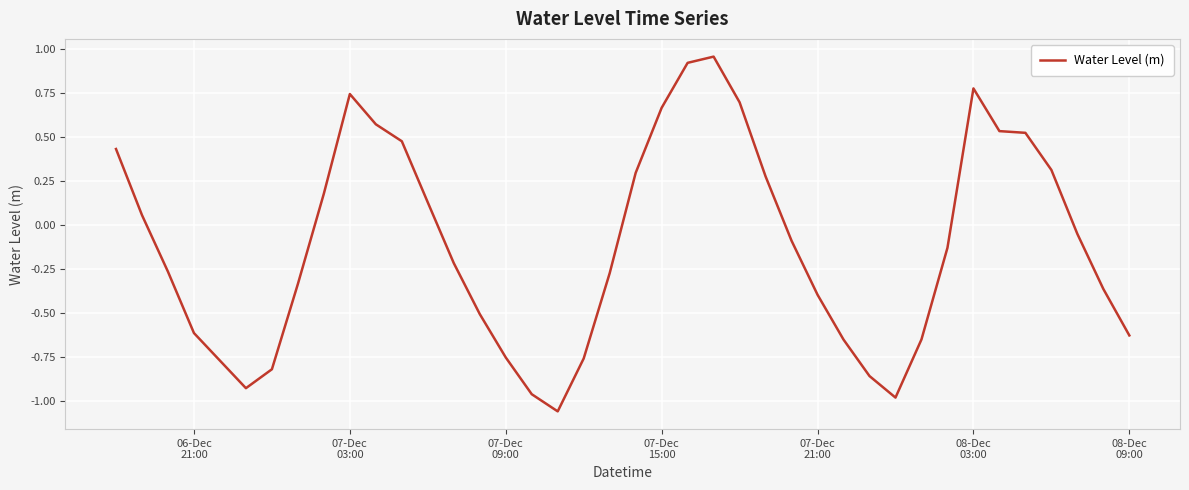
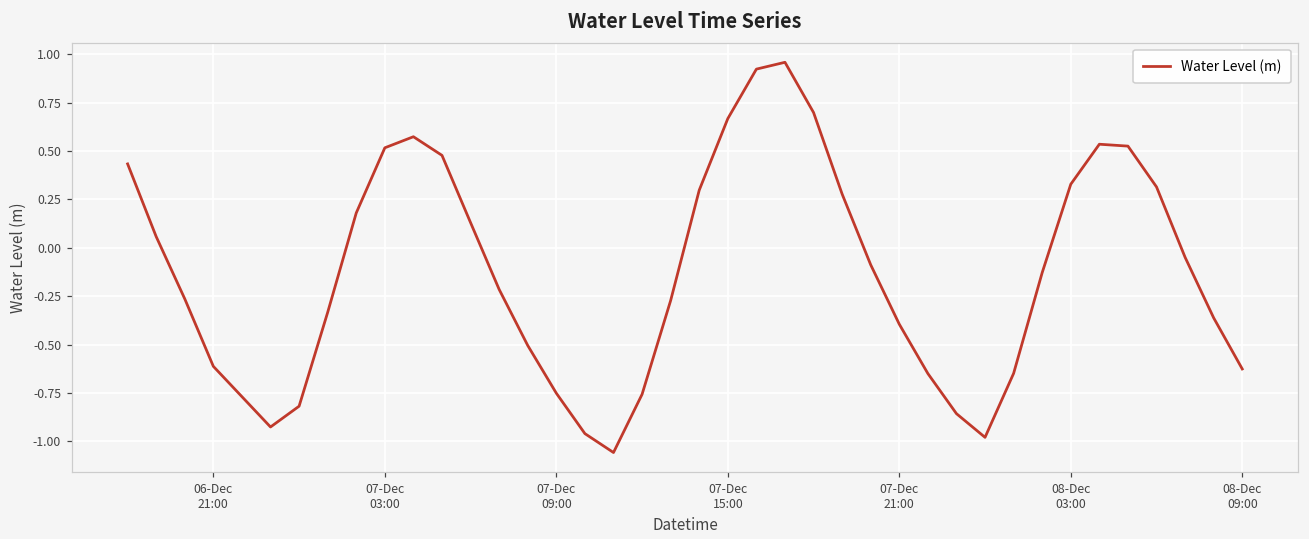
  {
    "06-Dec 21:00": -0.61,
-   "07-Dec 03:00": 0.75,
+   "07-Dec 03:00": 0.52,
    "07-Dec 09:00": -0.75,
    "07-Dec 15:00": 0.67,
    "07-Dec 21:00": -0.39,
-   "08-Dec 03:00": 0.78,
+   "08-Dec 03:00": 0.33,
    "08-Dec 09:00": -0.63
  }
